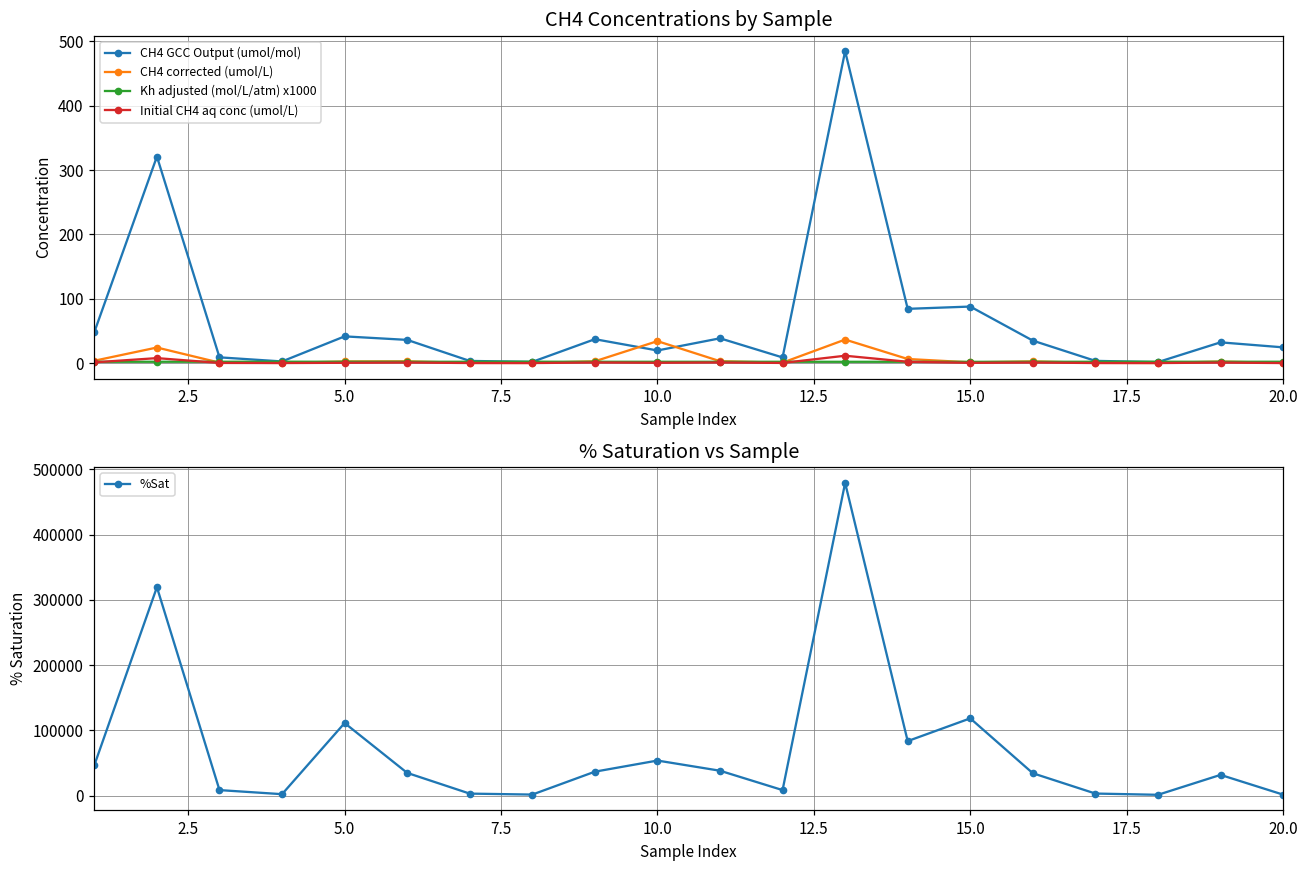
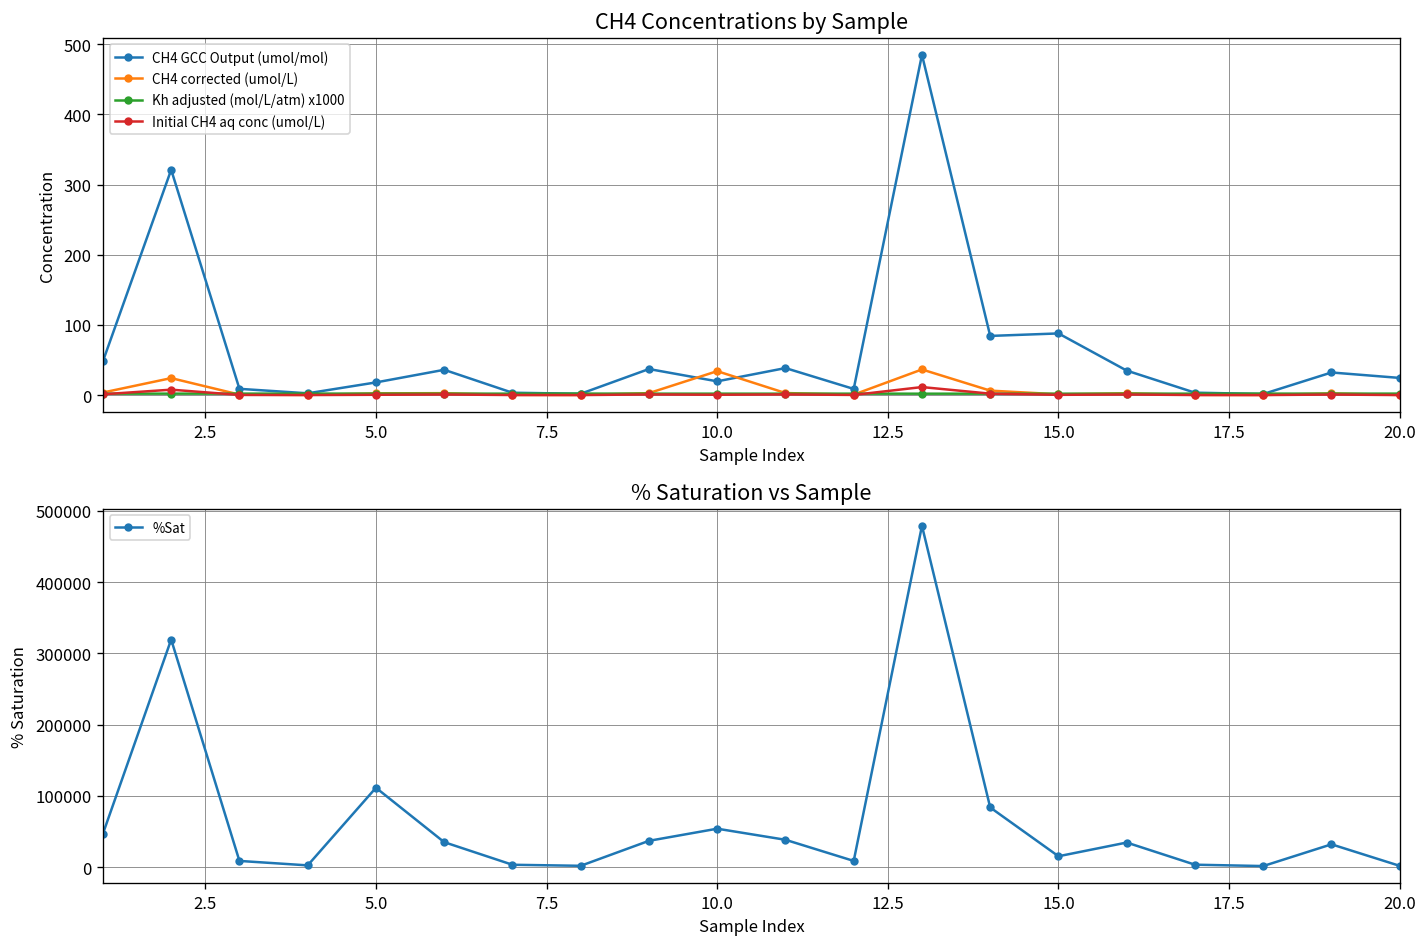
  {
    "CH4 Concentrations by Sample": {
      "CH4 GCC Output (umol/mol)": {
-       "5.0": 40,
+       "5.0": 20,
        "10.0": 20,
        "15.0": 90,
        "20.0": 20
      },
      "CH4 corrected (umol/L)": {
        "10.0": 30
      }
    },
    "% Saturation vs Sample": {
      "5.0": 110000,
      "10.0": 50000,
-     "15.0": 120000,
+     "15.0": 20000,
      "20.0": 0
    }
  }
